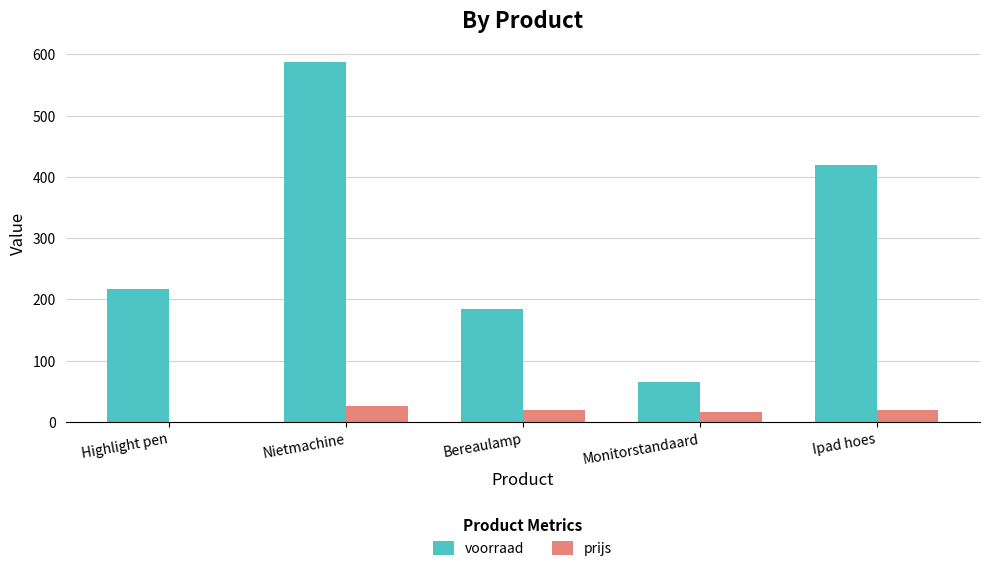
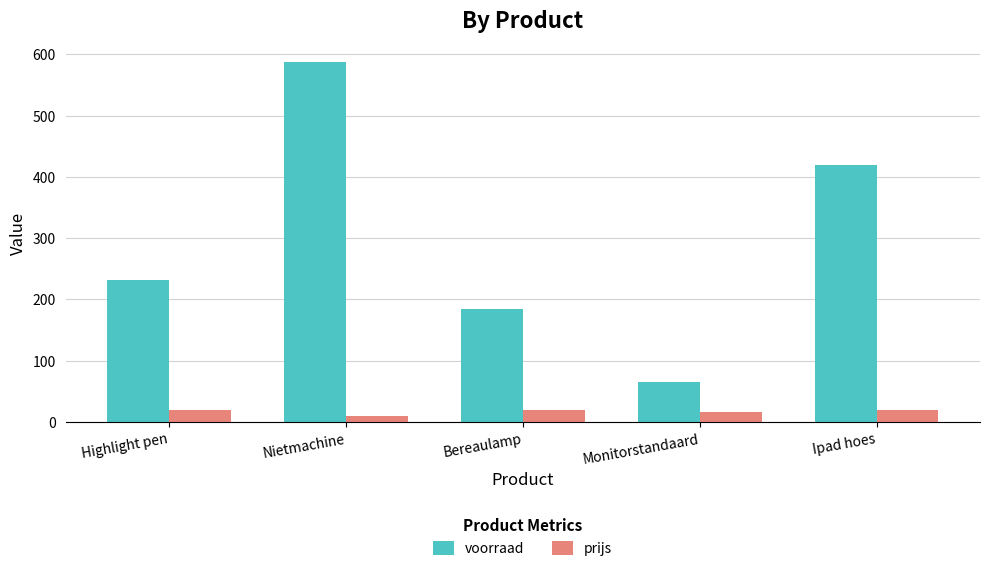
  {
    "voorraad": {
-     "Highlight pen": 220,
+     "Highlight pen": 230,
      "Nietmachine": 590,
      "Bereaulamp": 190,
      "Monitorstandaard": 70,
      "Ipad hoes": 420
    },
    "prijs": {
-     "Highlight pen": 0,
-     "Nietmachine": 30,
+     "Highlight pen": 20,
+     "Nietmachine": 10,
      "Bereaulamp": 20,
      "Monitorstandaard": 20,
      "Ipad hoes": 20
    }
  }
